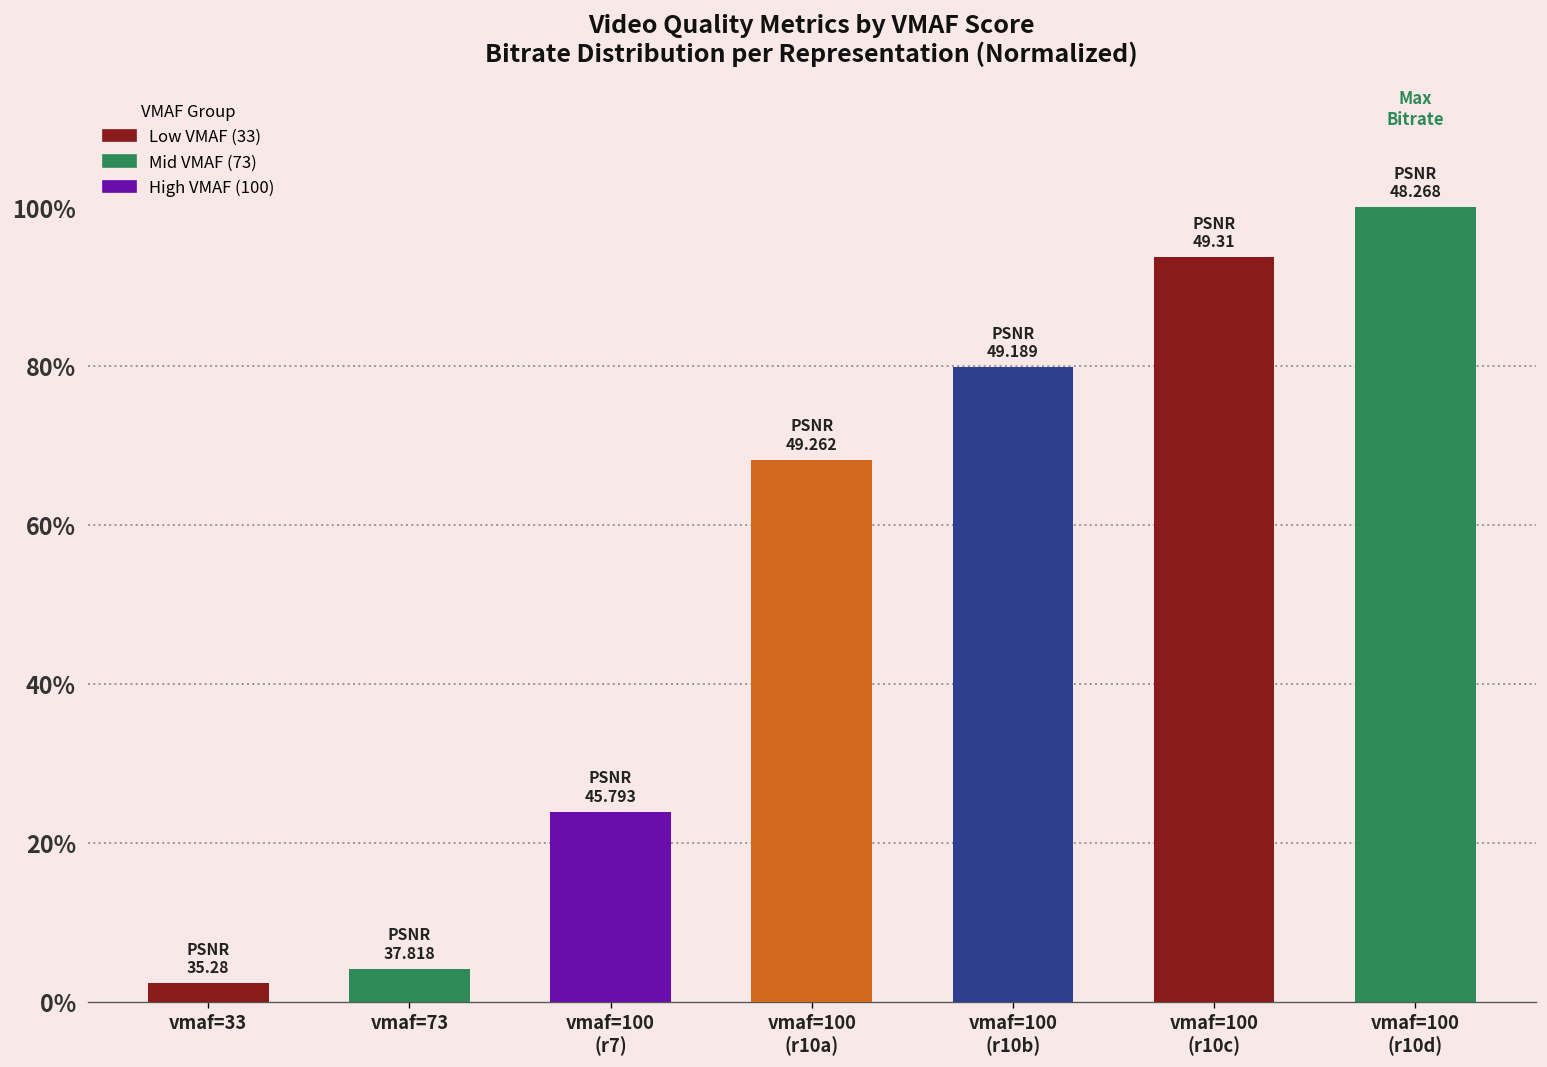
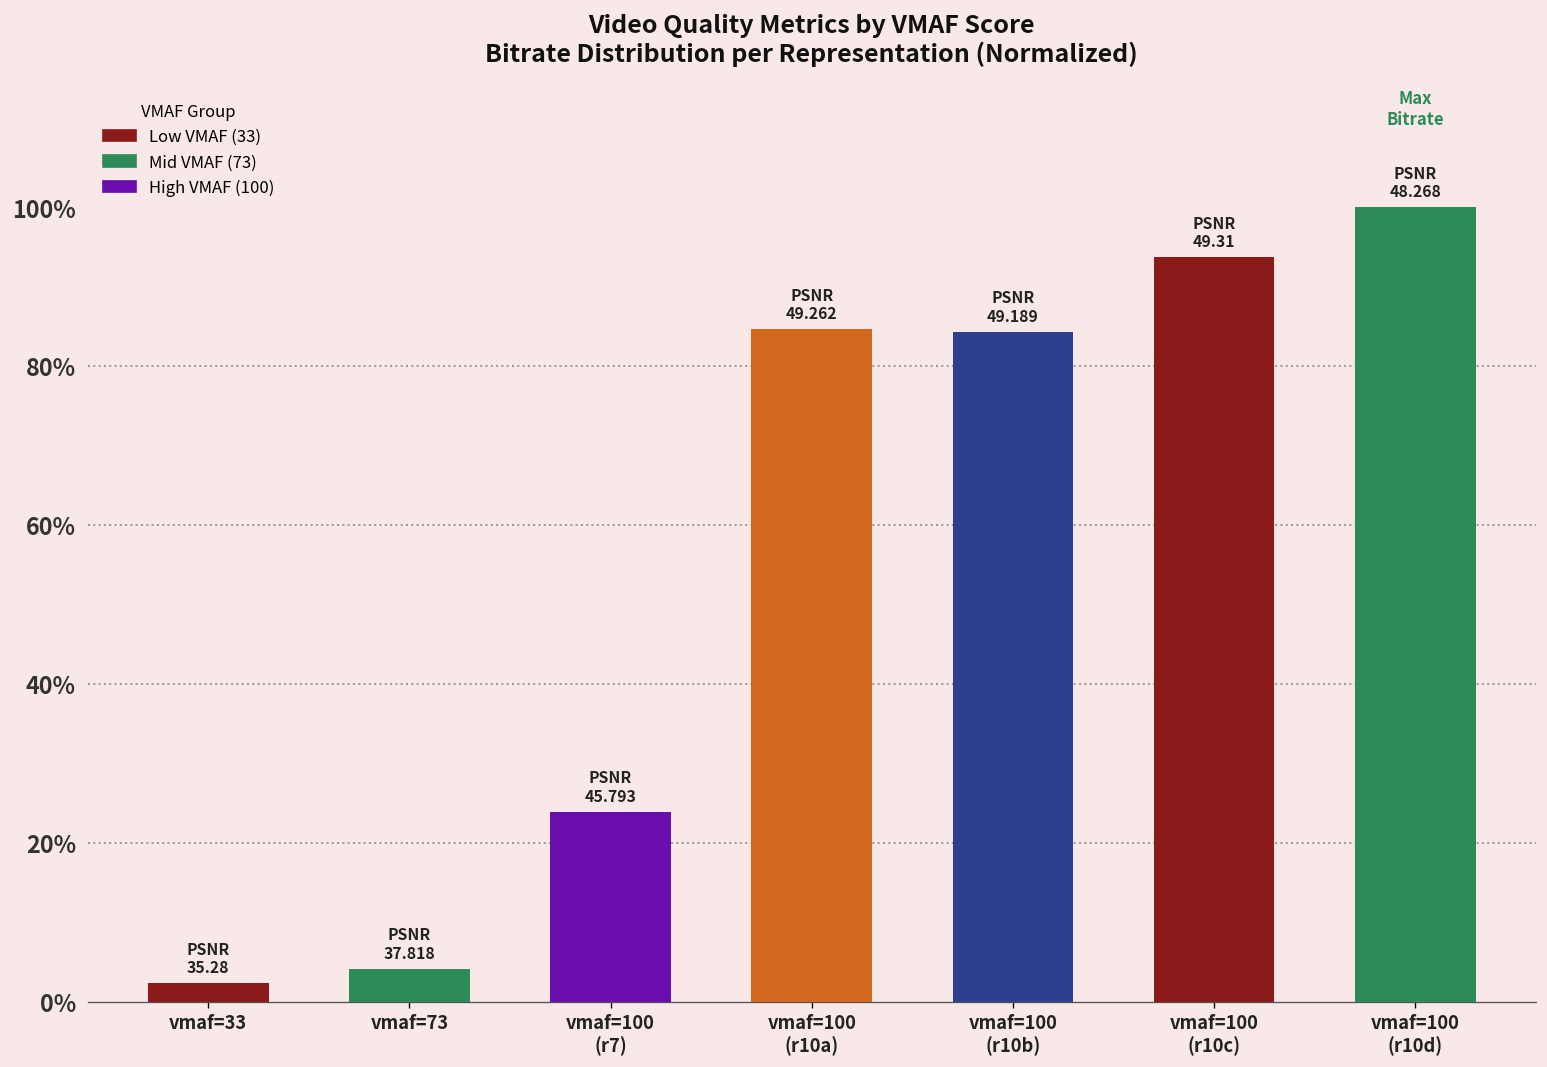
  {
-   "vmaf=100 (r10a)": "68%",
-   "vmaf=100 (r10b)": "80%"
+   "vmaf=100 (r10a)": "85%",
+   "vmaf=100 (r10b)": "84%"
  }
